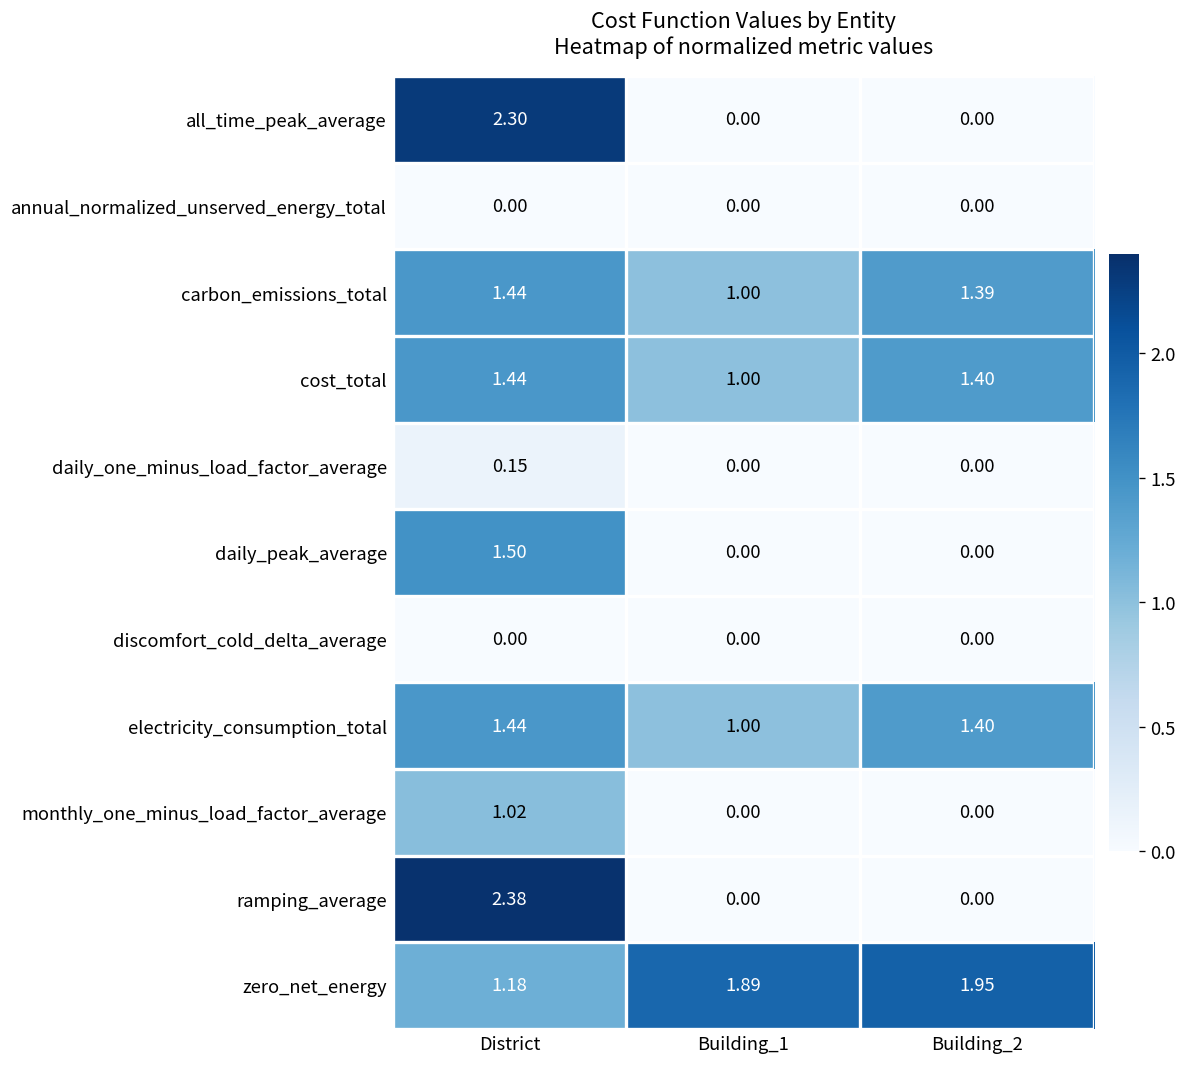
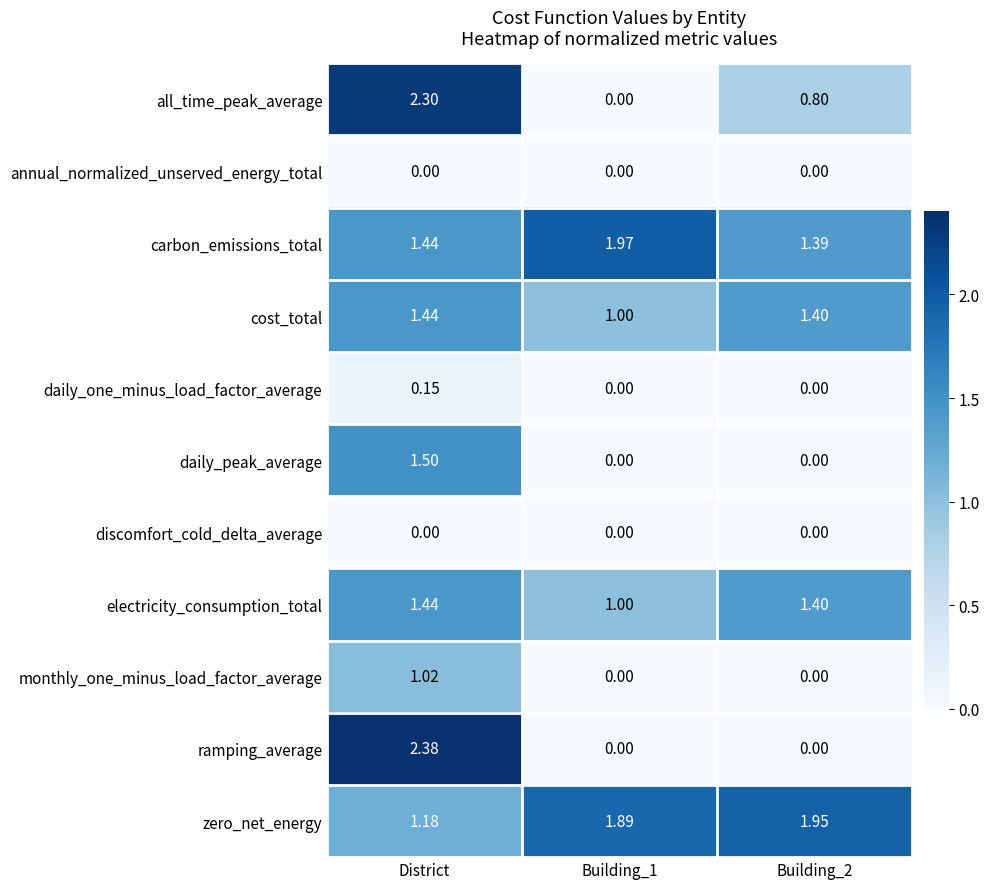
  {
    "all_time_peak_average": {
      "District": 2.30,
      "Building_1": 0.00,
-     "Building_2": 0.00
+     "Building_2": 0.80
    },
    "annual_normalized_unserved_energy_total": {
      "District": 0.00,
      "Building_1": 0.00,
      "Building_2": 0.00
    },
    "carbon_emissions_total": {
      "District": 1.44,
-     "Building_1": 1.00,
+     "Building_1": 1.97,
      "Building_2": 1.39
    },
    "cost_total": {
      "District": 1.44,
      "Building_1": 1.00,
      "Building_2": 1.40
    },
    "daily_one_minus_load_factor_average": {
      "District": 0.15,
      "Building_1": 0.00,
      "Building_2": 0.00
    },
    "daily_peak_average": {
      "District": 1.50,
      "Building_1": 0.00,
      "Building_2": 0.00
    },
    "discomfort_cold_delta_average": {
      "District": 0.00,
      "Building_1": 0.00,
      "Building_2": 0.00
    },
    "electricity_consumption_total": {
      "District": 1.44,
      "Building_1": 1.00,
      "Building_2": 1.40
    },
    "monthly_one_minus_load_factor_average": {
      "District": 1.02,
      "Building_1": 0.00,
      "Building_2": 0.00
    },
    "ramping_average": {
      "District": 2.38,
      "Building_1": 0.00,
      "Building_2": 0.00
    },
    "zero_net_energy": {
      "District": 1.18,
      "Building_1": 1.89,
      "Building_2": 1.95
    }
  }
